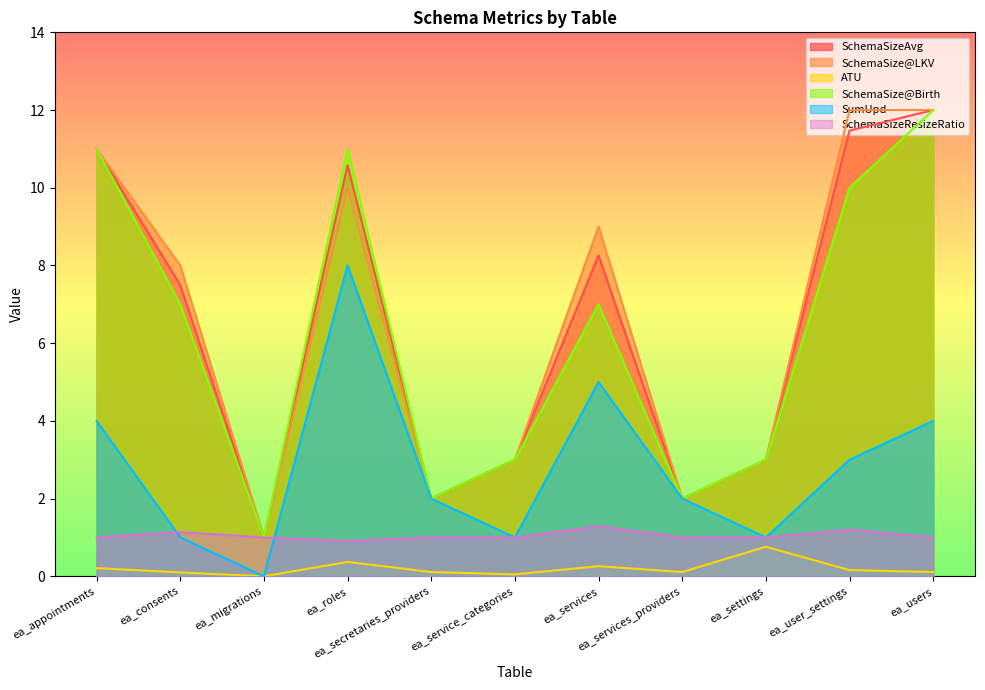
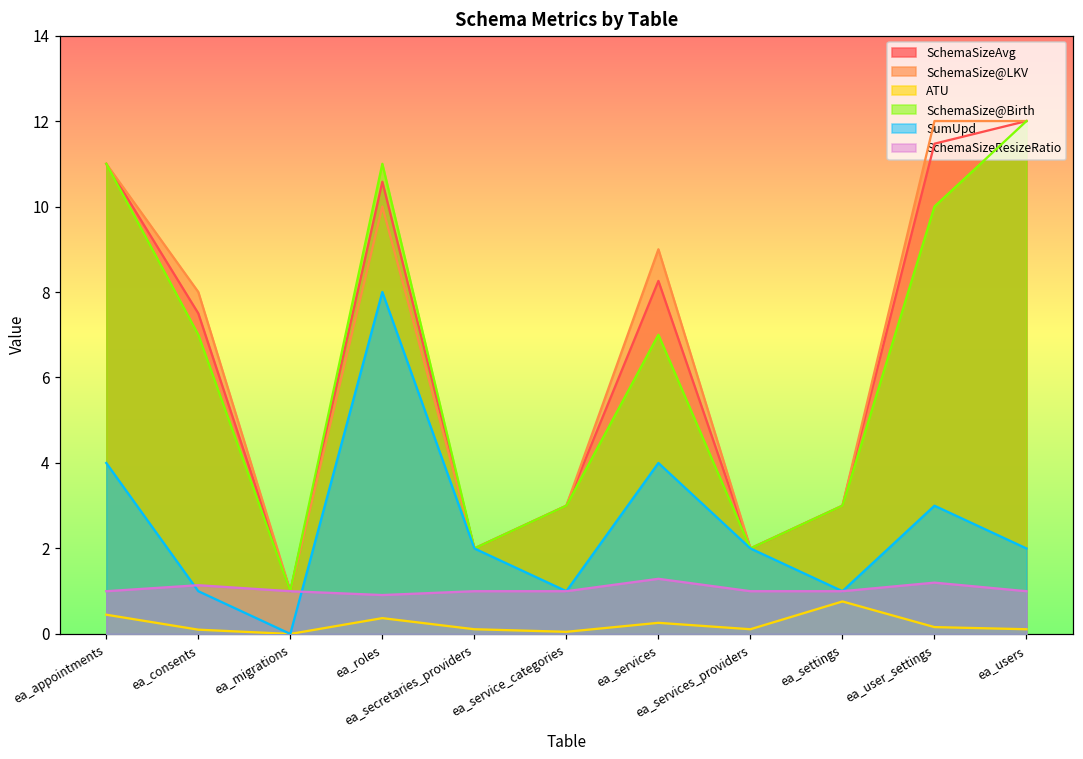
  {
    "SchemaSizeAvg": {
      "ea_consents": 7.5,
      "ea_roles": 10.6,
      "ea_services": 8.3
    },
    "SchemaSize@LKV": {
      "ea_consents": 8.0,
      "ea_roles": 10.0,
      "ea_services": 9.0
    },
    "ATU": {
-     "ea_appointments": 0.2,
+     "ea_appointments": 0.5,
      "ea_consents": 0.1,
      "ea_roles": 0.4,
      "ea_secretaries_providers": 0.1,
      "ea_service_categories": 0.1,
      "ea_services": 0.3,
      "ea_services_providers": 0.1,
      "ea_settings": 0.8,
      "ea_user_settings": 0.2,
      "ea_users": 0.1
    },
    "SchemaSize@Birth": {
      "ea_consents": 7.0,
      "ea_roles": 11.0,
      "ea_services": 7.0,
      "ea_user_settings": 10.0
    },
    "SumUpd": {
      "ea_appointments": 4,
      "ea_consents": 1,
      "ea_roles": 8,
-     "ea_services": 5,
+     "ea_services": 4,
      "ea_user_settings": 3,
-     "ea_users": 4
+     "ea_users": 2
    },
    "SchemaSizeResizeRatio": {
      "ea_appointments": 1.0,
      "ea_consents": 1.1,
      "ea_roles": 0.9,
      "ea_secretaries_providers": 1.0,
      "ea_services": 1.3,
      "ea_services_providers": 1.0,
      "ea_user_settings": 1.2,
      "ea_users": 1.0
    }
  }
